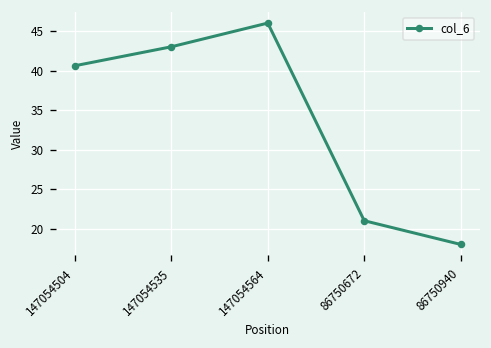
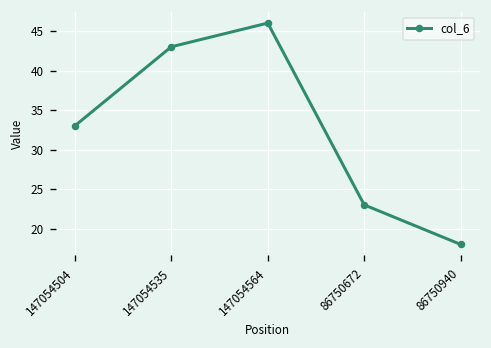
  {
-   "147054504": 41,
+   "147054504": 33,
    "147054535": 43,
    "147054564": 46,
-   "86750672": 21,
+   "86750672": 23,
    "86750940": 18
  }
